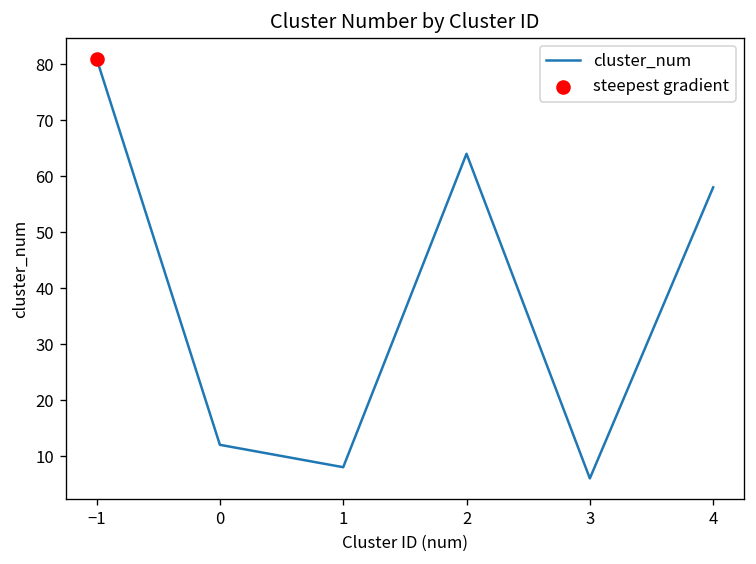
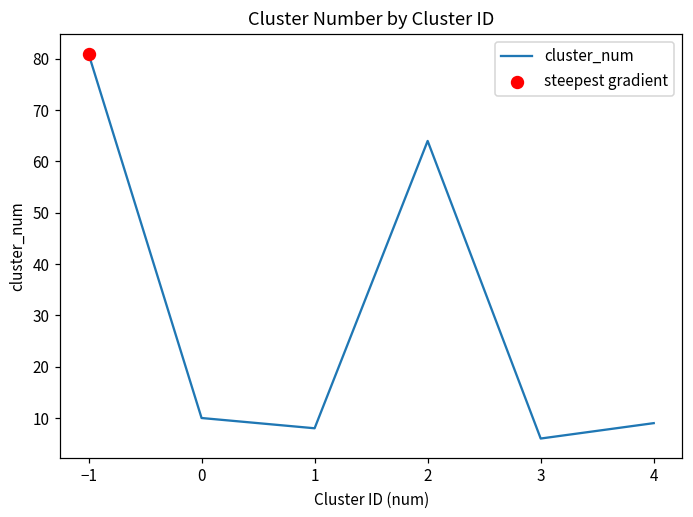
  {
    "cluster_num": {
-     "0": 12,
+     "0": 10,
      "1": 8,
      "2": 64,
      "3": 6,
-     "4": 58
+     "4": 9
    }
  }
